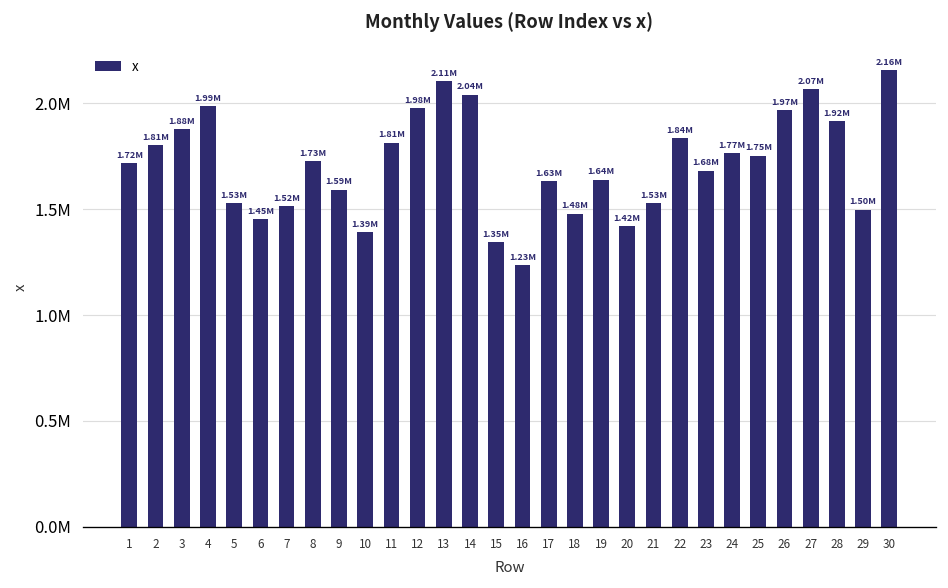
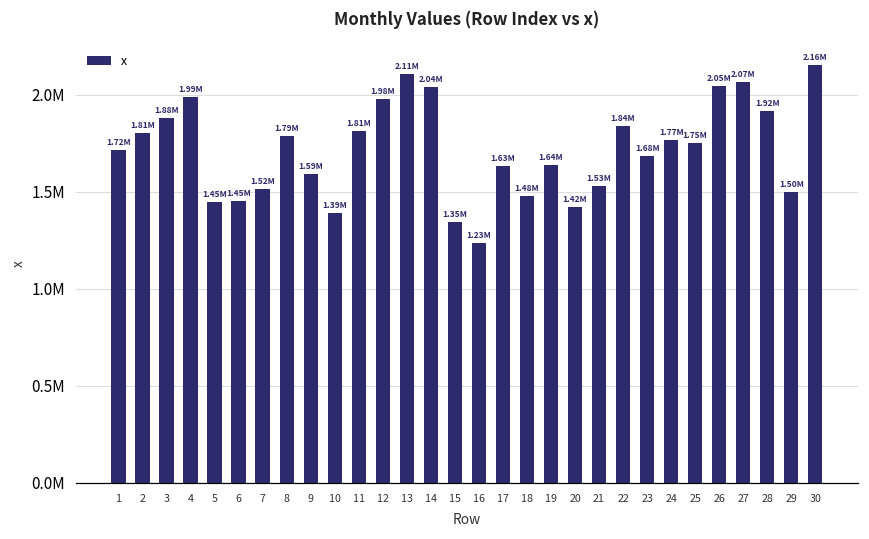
  {
    "1": "1.72M",
    "2": "1.81M",
    "3": "1.88M",
    "4": "1.99M",
-   "5": "1.53M",
+   "5": "1.45M",
    "6": "1.45M",
    "7": "1.52M",
-   "8": "1.73M",
+   "8": "1.79M",
    "9": "1.59M",
    "10": "1.39M",
    "11": "1.81M",
    "12": "1.98M",
    "13": "2.11M",
    "14": "2.04M",
    "15": "1.35M",
    "16": "1.23M",
    "17": "1.63M",
    "18": "1.48M",
    "19": "1.64M",
    "20": "1.42M",
    "21": "1.53M",
    "22": "1.84M",
    "23": "1.68M",
    "24": "1.77M",
    "25": "1.75M",
-   "26": "1.97M",
+   "26": "2.05M",
    "27": "2.07M",
    "28": "1.92M",
    "29": "1.50M",
    "30": "2.16M"
  }
